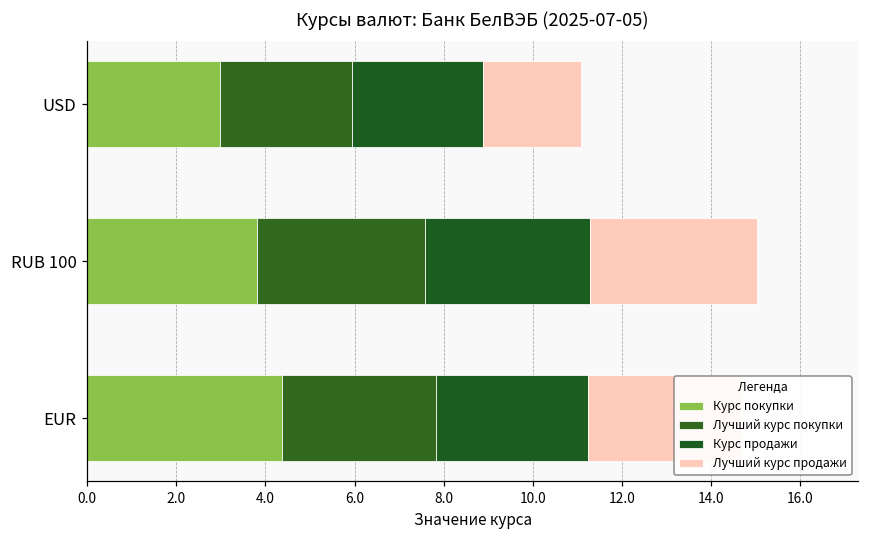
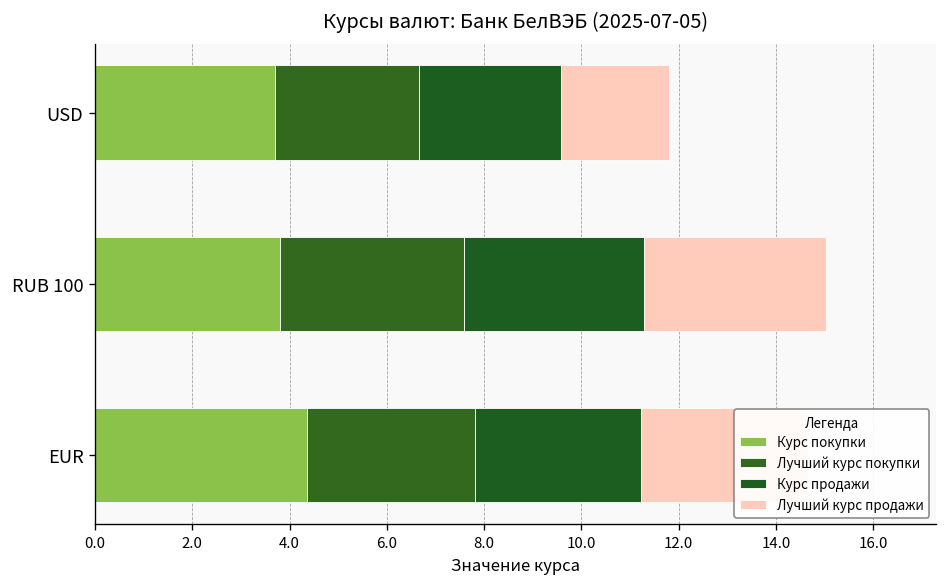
  {
    "Курс покупки": {
-     "USD": 3.0,
+     "USD": 3.7,
      "RUB 100": 3.8,
      "EUR": 4.4
    },
    "Лучший курс продажи": {
      "USD": 2.2,
      "RUB 100": 3.8
    }
  }
